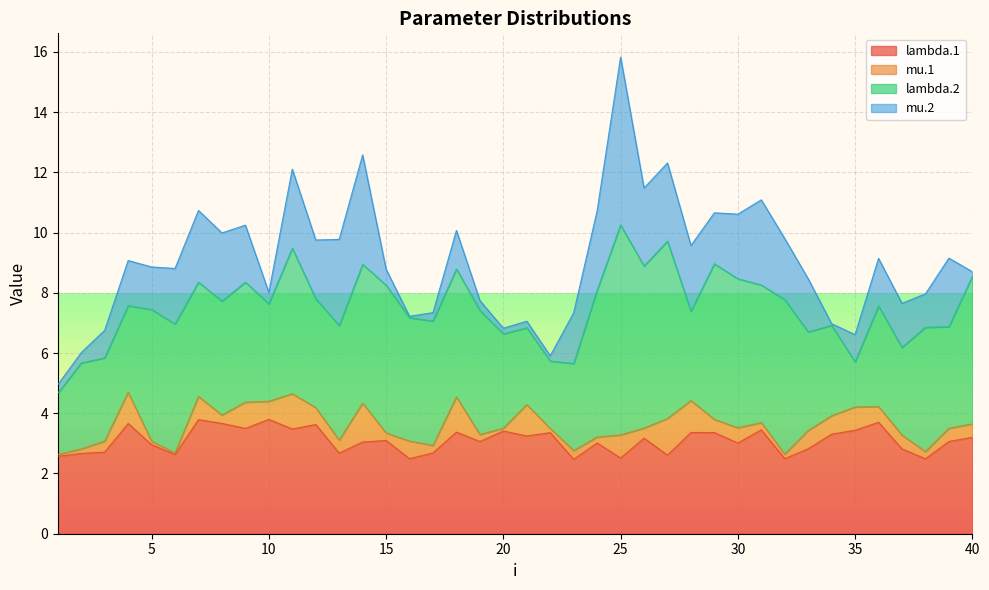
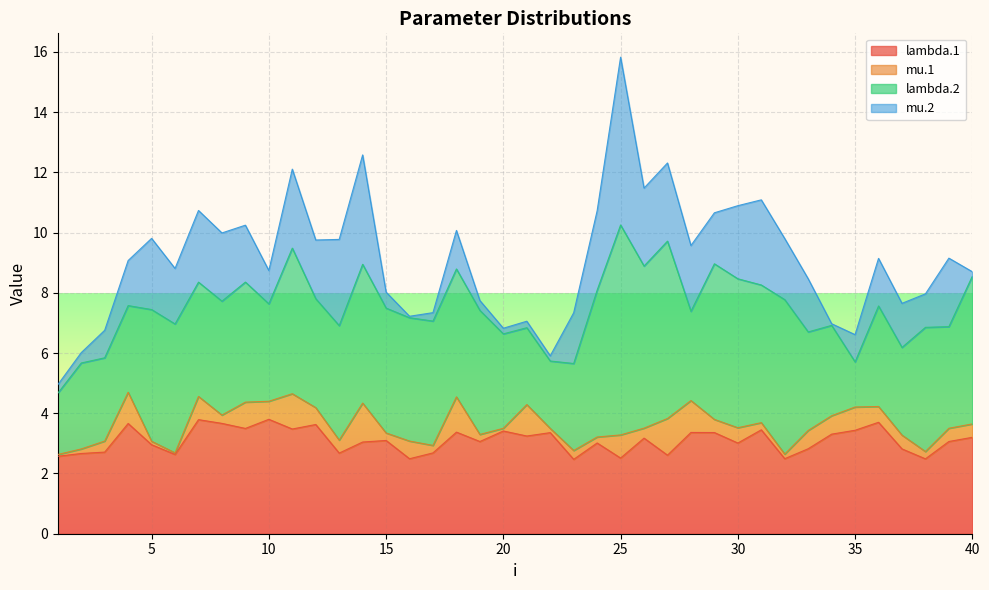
  {
    "lambda.2": {
      "5": 4.4,
      "10": 3.2,
-     "15": 4.9,
+     "15": 4.1,
      "20": 3.1,
      "25": 7.0,
      "30": 4.9,
      "35": 1.5,
      "40": 4.9
    },
    "mu.2": {
-     "5": 1.4,
-     "10": 0.4,
+     "5": 2.4,
+     "10": 1.1,
      "15": 0.5,
      "20": 0.2,
      "25": 5.6,
-     "30": 2.1,
+     "30": 2.4,
      "35": 0.9,
      "40": 0.1
    }
  }
